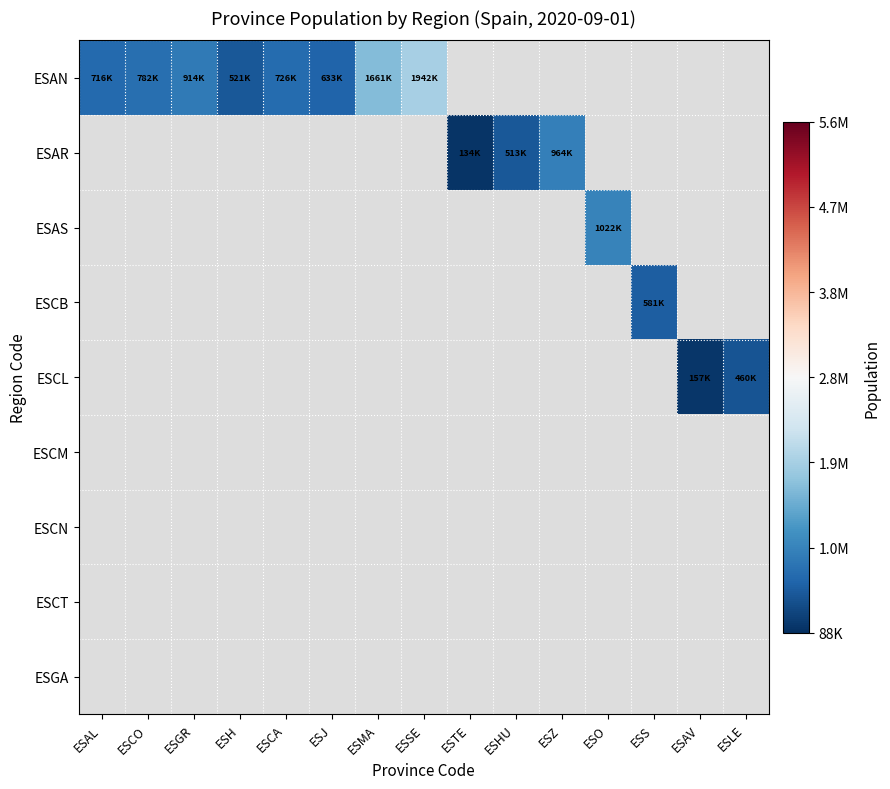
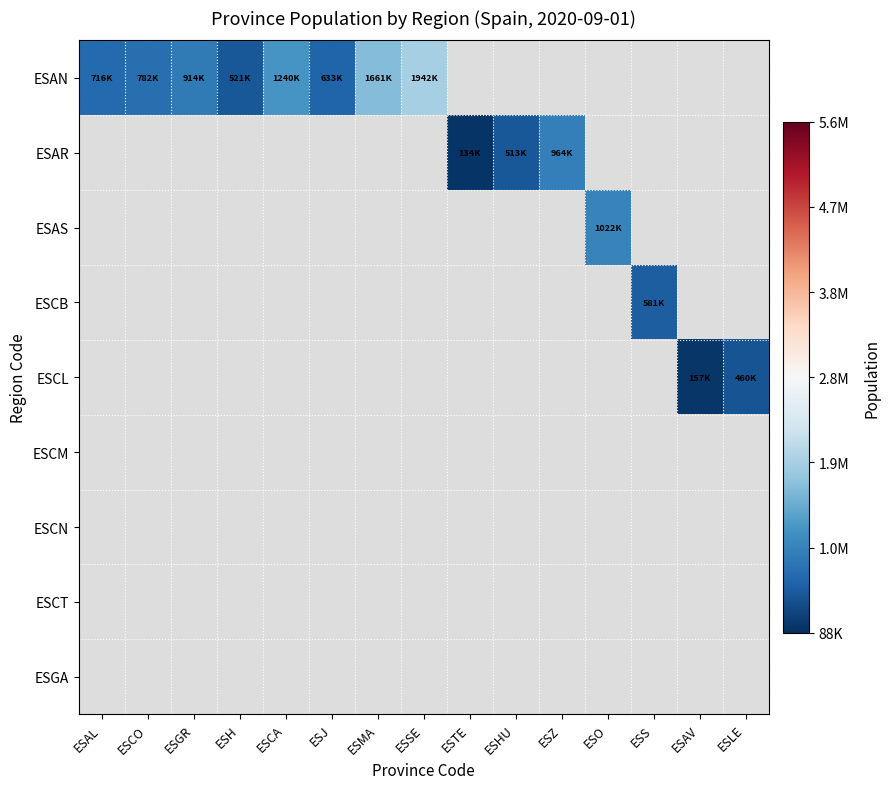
  {
    "ESAN": {
      "ESAL": "716K",
      "ESCO": "782K",
      "ESGR": "914K",
      "ESH": "521K",
-     "ESCA": "726K",
+     "ESCA": "1240K",
      "ESJ": "633K",
      "ESMA": "1661K",
      "ESSE": "1942K"
    },
    "ESAR": {
      "ESTE": "134K",
      "ESHU": "513K",
      "ESZ": "964K"
    },
    "ESAS": {
      "ESO": "1022K"
    },
    "ESCB": {
      "ESS": "581K"
    },
    "ESCL": {
      "ESAV": "157K",
      "ESLE": "460K"
    }
  }
